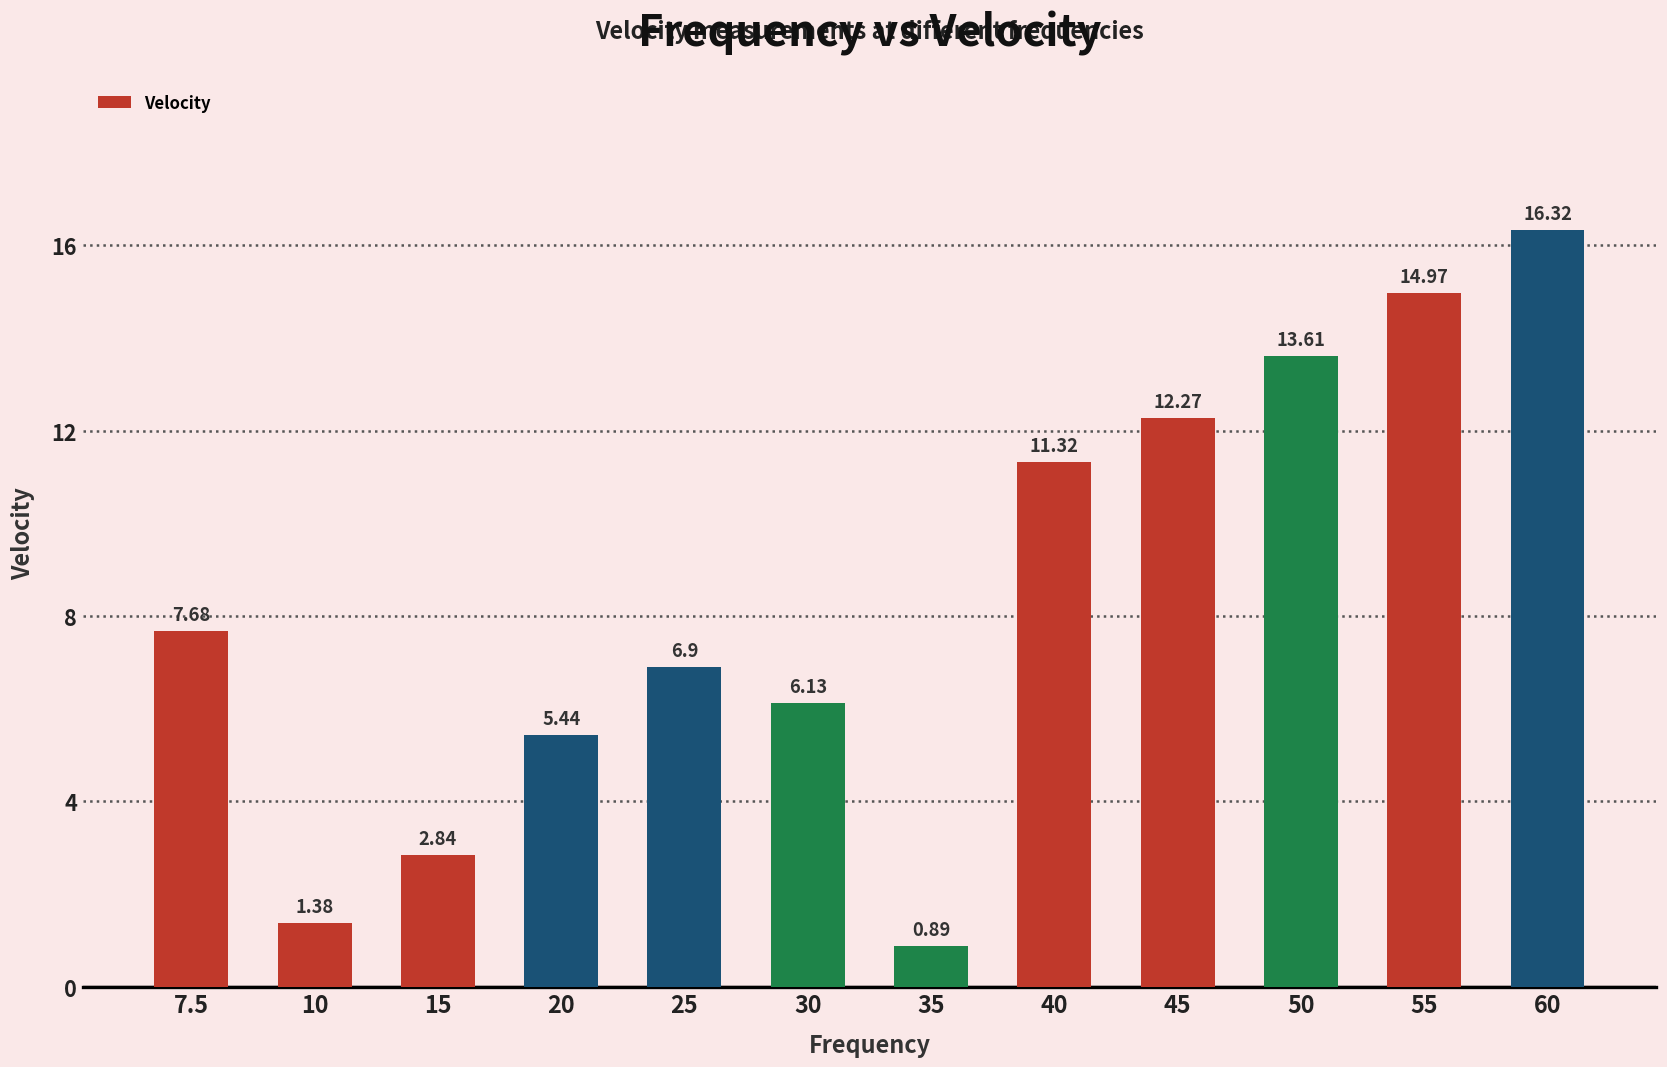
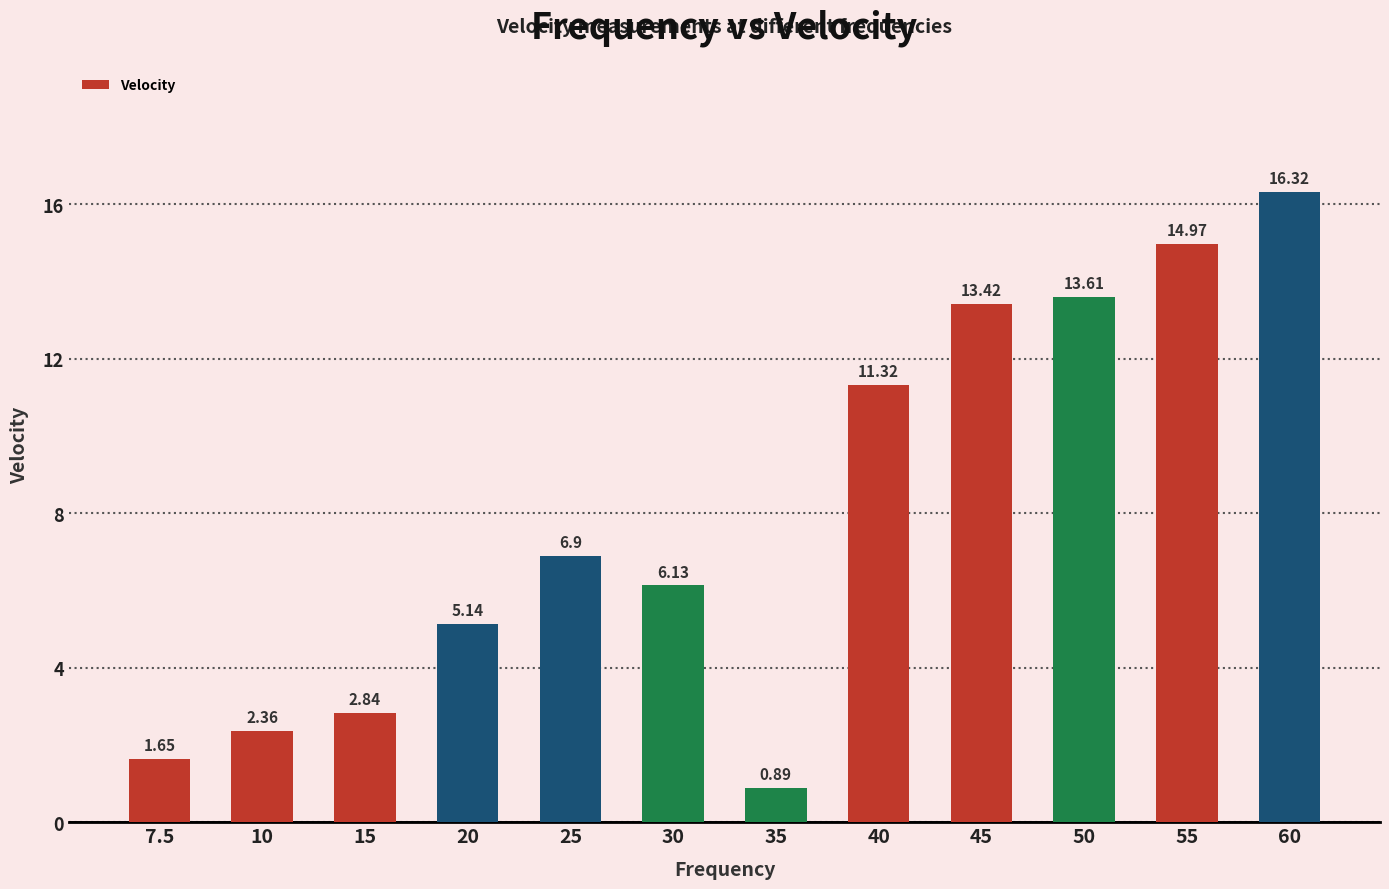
  {
-   "7.5": 7.68,
-   "10": 1.38,
+   "7.5": 1.65,
+   "10": 2.36,
    "15": 2.84,
-   "20": 5.44,
+   "20": 5.14,
    "25": 6.9,
    "30": 6.13,
    "35": 0.89,
    "40": 11.32,
-   "45": 12.27,
+   "45": 13.42,
    "50": 13.61,
    "55": 14.97,
    "60": 16.32
  }
